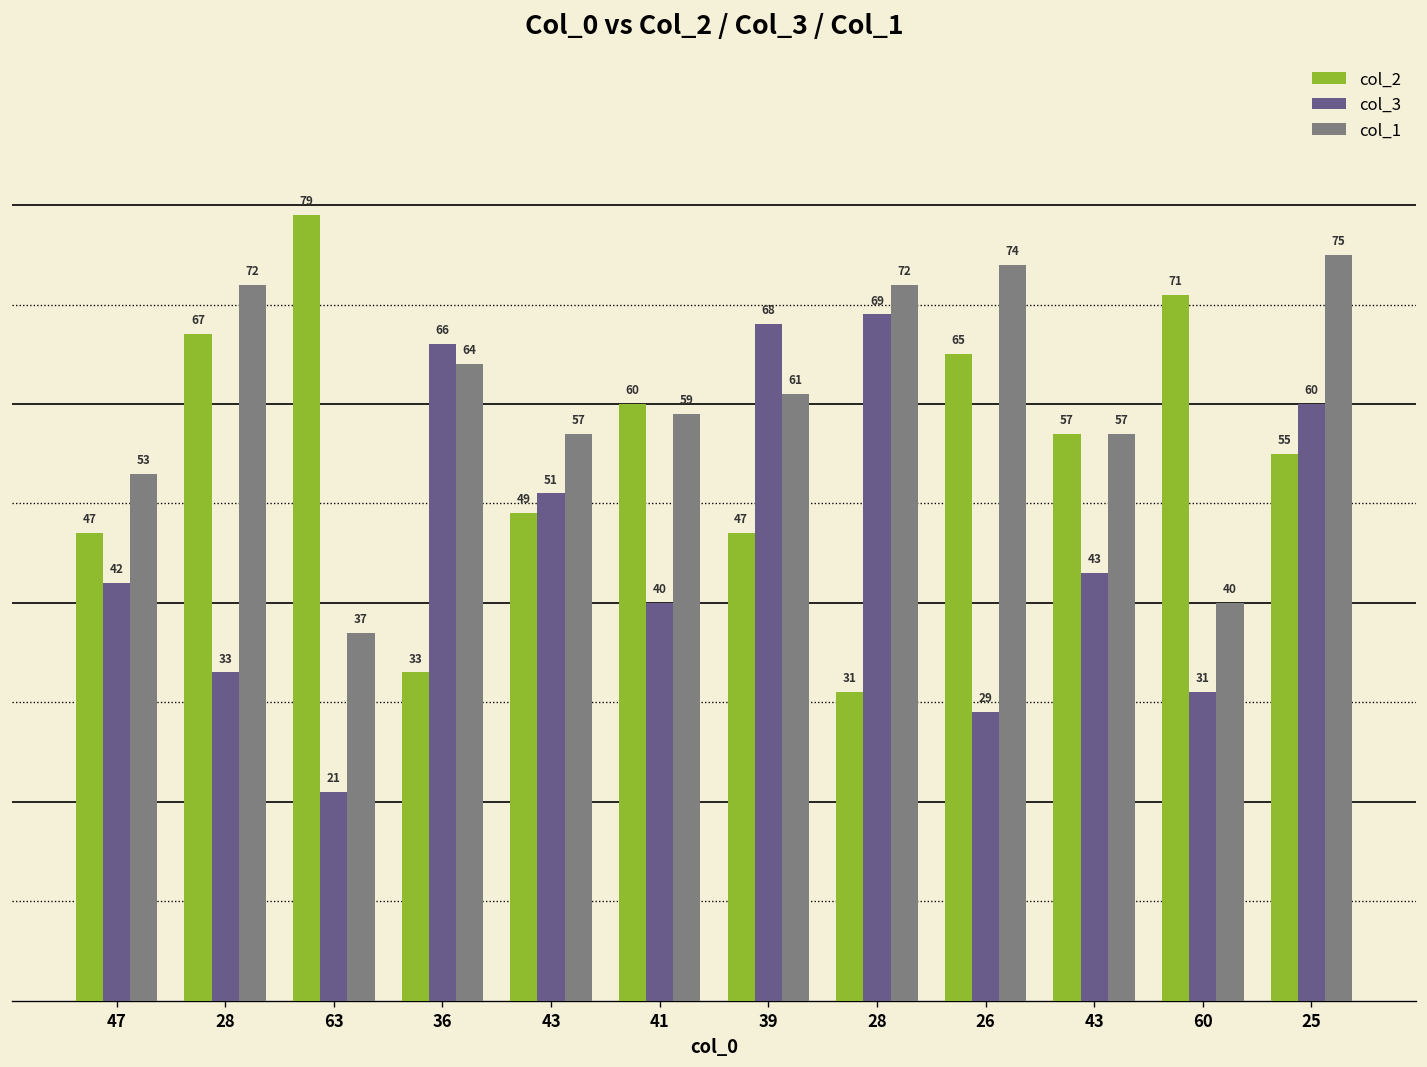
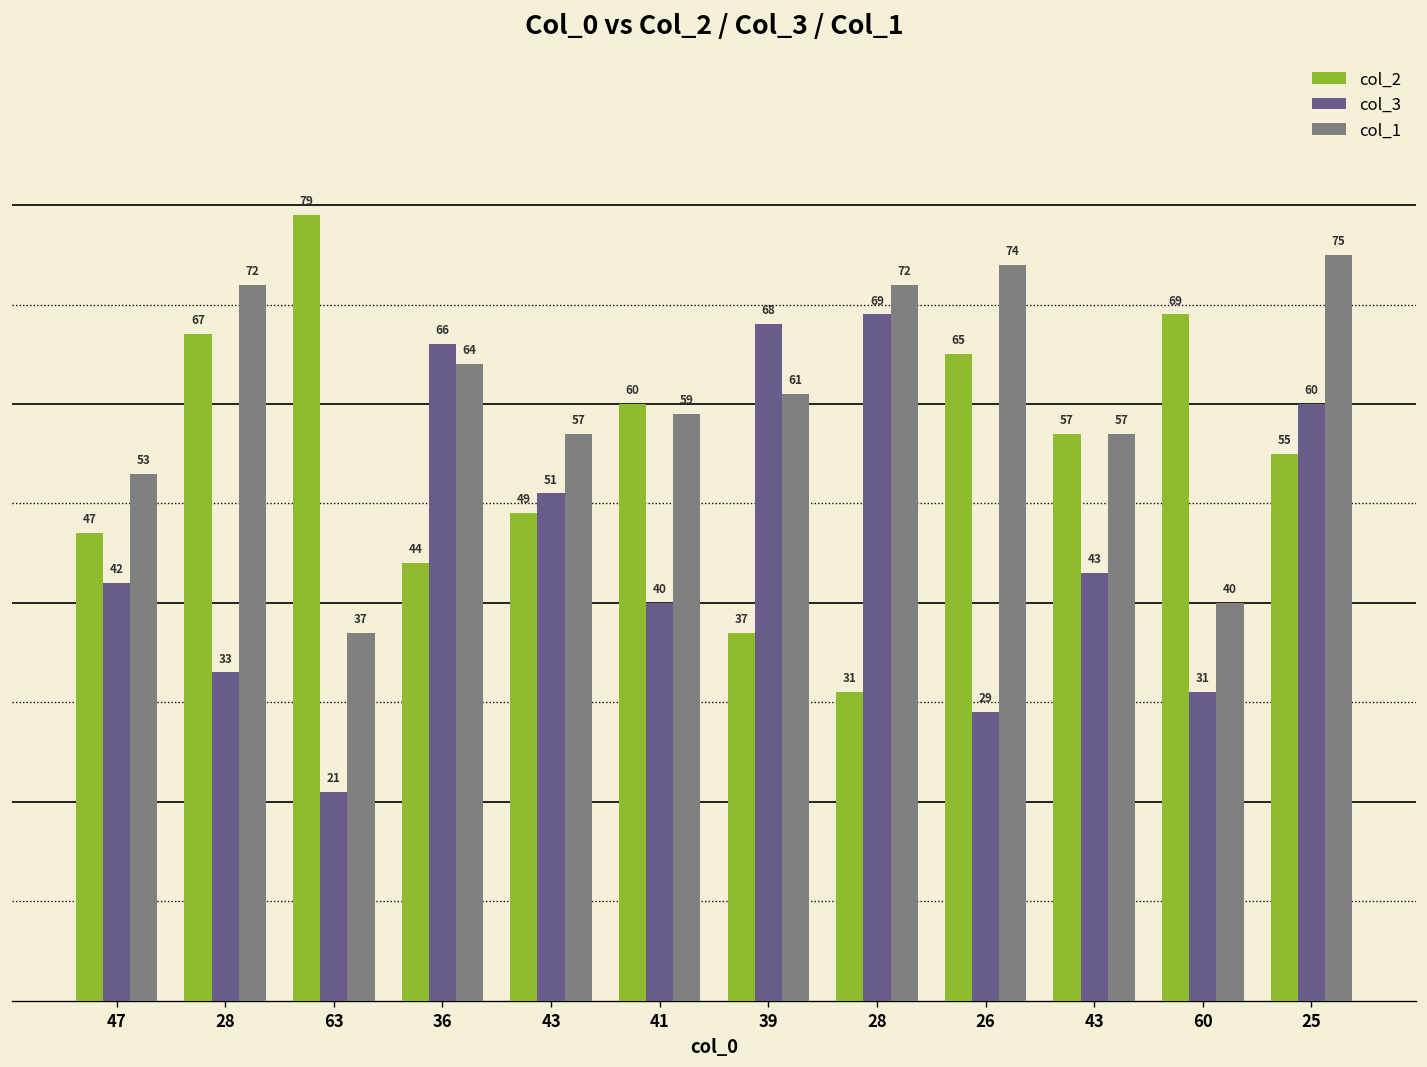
  {
    "col_2": {
      "47": 47,
      "63": 79,
-     "36": 33,
+     "36": 44,
      "41": 60,
-     "39": 47,
+     "39": 37,
      "26": 65,
-     "60": 71,
+     "60": 69,
      "25": 55
    }
  }
